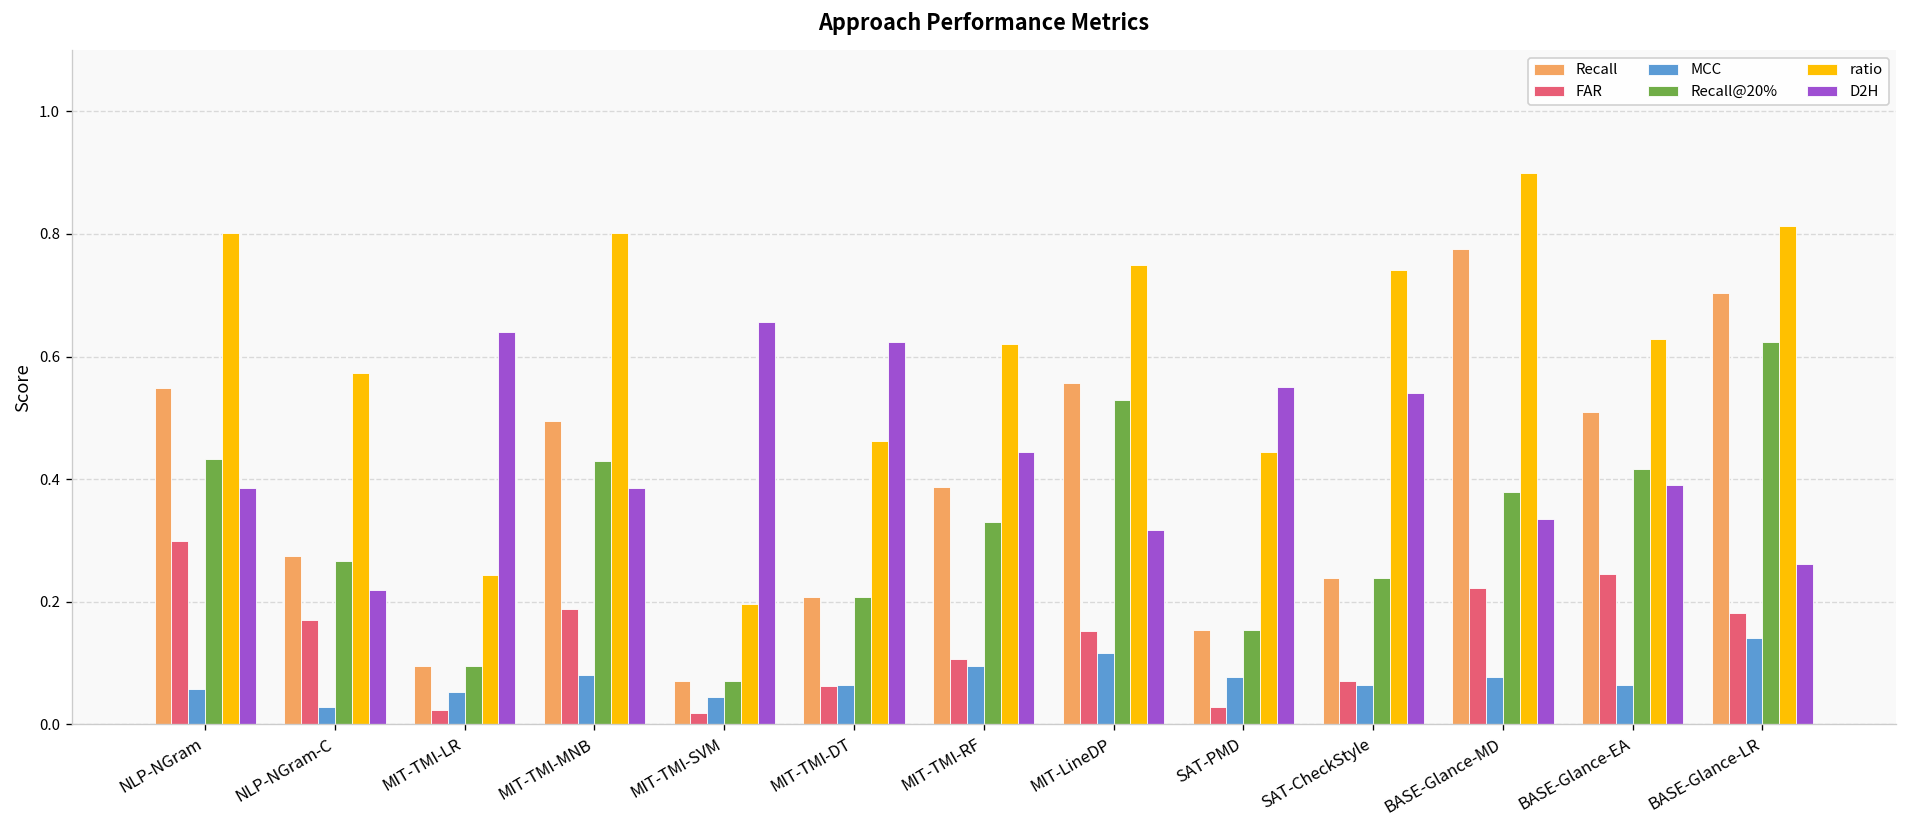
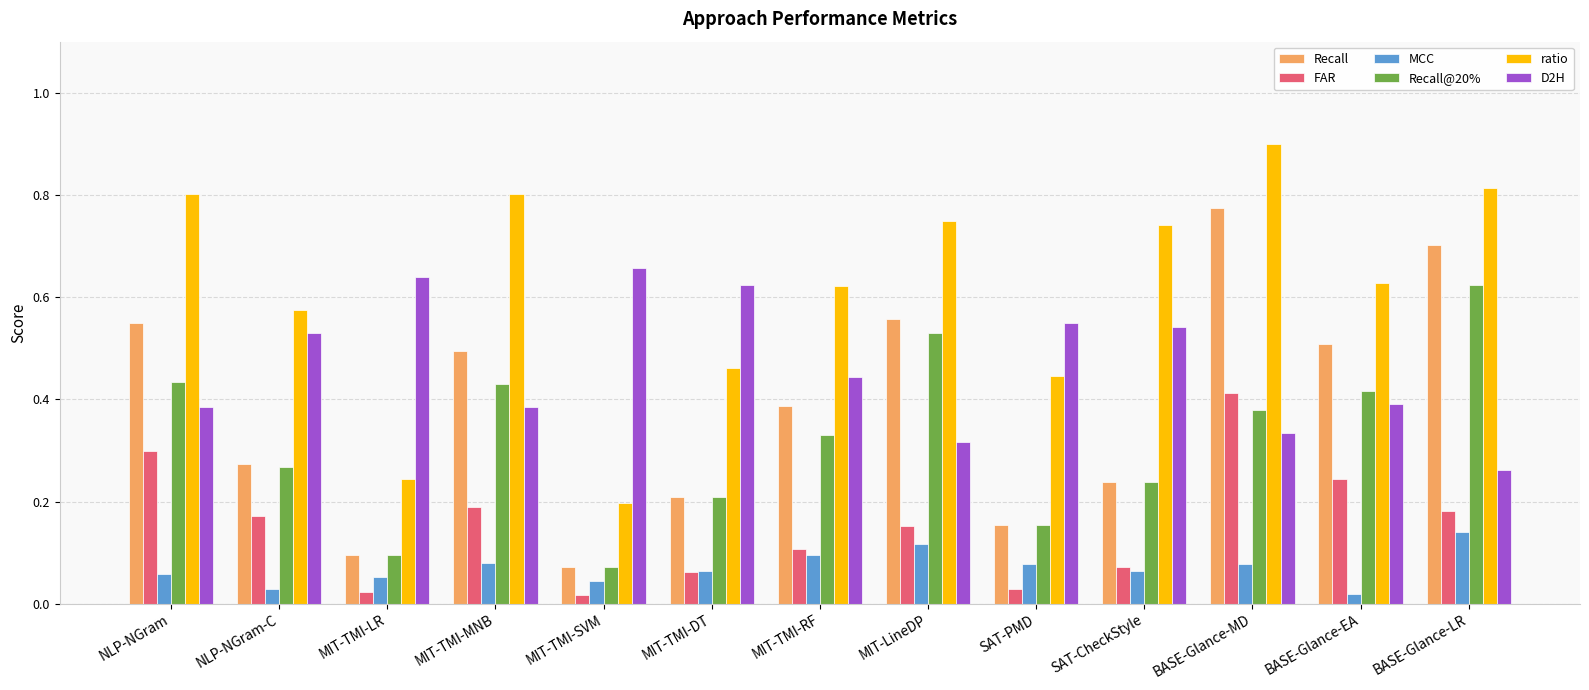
  {
    "Recall": {
      "NLP-NGram": 0.55,
      "NLP-NGram-C": 0.27,
      "MIT-TMI-LR": 0.10,
      "MIT-TMI-MNB": 0.50,
      "MIT-TMI-SVM": 0.07,
      "MIT-TMI-DT": 0.21,
      "MIT-TMI-RF": 0.39,
      "MIT-LineDP": 0.56,
      "SAT-PMD": 0.15,
      "SAT-CheckStyle": 0.24,
      "BASE-Glance-MD": 0.78,
      "BASE-Glance-EA": 0.51,
      "BASE-Glance-LR": 0.70
    },
    "FAR": {
      "NLP-NGram": 0.30,
      "NLP-NGram-C": 0.17,
      "MIT-TMI-LR": 0.02,
      "MIT-TMI-MNB": 0.19,
      "MIT-TMI-SVM": 0.02,
      "MIT-TMI-DT": 0.06,
      "MIT-TMI-RF": 0.11,
      "MIT-LineDP": 0.15,
      "SAT-PMD": 0.03,
      "SAT-CheckStyle": 0.07,
-     "BASE-Glance-MD": 0.22,
+     "BASE-Glance-MD": 0.41,
      "BASE-Glance-EA": 0.25,
      "BASE-Glance-LR": 0.18
    },
    "MCC": {
      "NLP-NGram": 0.06,
      "NLP-NGram-C": 0.03,
      "MIT-TMI-LR": 0.05,
      "MIT-TMI-MNB": 0.08,
      "MIT-TMI-SVM": 0.04,
      "MIT-TMI-DT": 0.06,
      "MIT-TMI-RF": 0.10,
      "MIT-LineDP": 0.12,
      "SAT-PMD": 0.08,
      "SAT-CheckStyle": 0.07,
      "BASE-Glance-MD": 0.08,
-     "BASE-Glance-EA": 0.06,
+     "BASE-Glance-EA": 0.02,
      "BASE-Glance-LR": 0.14
    },
    "Recall@20%": {
      "NLP-NGram": 0.43,
      "NLP-NGram-C": 0.27,
      "MIT-TMI-LR": 0.10,
      "MIT-TMI-MNB": 0.43,
      "MIT-TMI-SVM": 0.07,
      "MIT-TMI-DT": 0.21,
      "MIT-TMI-RF": 0.33,
      "MIT-LineDP": 0.53,
      "SAT-PMD": 0.15,
      "SAT-CheckStyle": 0.24,
      "BASE-Glance-MD": 0.38,
      "BASE-Glance-EA": 0.42,
      "BASE-Glance-LR": 0.62
    },
    "ratio": {
      "NLP-NGram": 0.80,
      "NLP-NGram-C": 0.57,
      "MIT-TMI-LR": 0.24,
      "MIT-TMI-MNB": 0.80,
      "MIT-TMI-SVM": 0.20,
      "MIT-TMI-DT": 0.46,
      "MIT-TMI-RF": 0.62,
      "MIT-LineDP": 0.75,
      "SAT-PMD": 0.45,
      "SAT-CheckStyle": 0.74,
      "BASE-Glance-MD": 0.90,
      "BASE-Glance-EA": 0.63,
      "BASE-Glance-LR": 0.81
    },
    "D2H": {
      "NLP-NGram": 0.39,
-     "NLP-NGram-C": 0.22,
+     "NLP-NGram-C": 0.53,
      "MIT-TMI-LR": 0.64,
      "MIT-TMI-MNB": 0.39,
      "MIT-TMI-SVM": 0.66,
      "MIT-TMI-DT": 0.62,
      "MIT-TMI-RF": 0.44,
      "MIT-LineDP": 0.32,
      "SAT-PMD": 0.55,
      "SAT-CheckStyle": 0.54,
      "BASE-Glance-MD": 0.34,
      "BASE-Glance-EA": 0.39,
      "BASE-Glance-LR": 0.26
    }
  }
